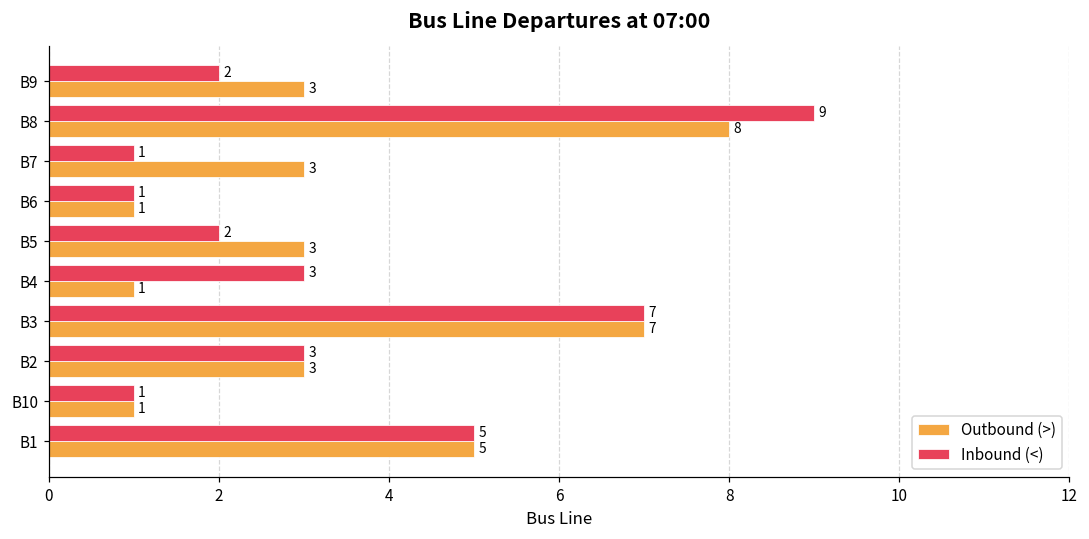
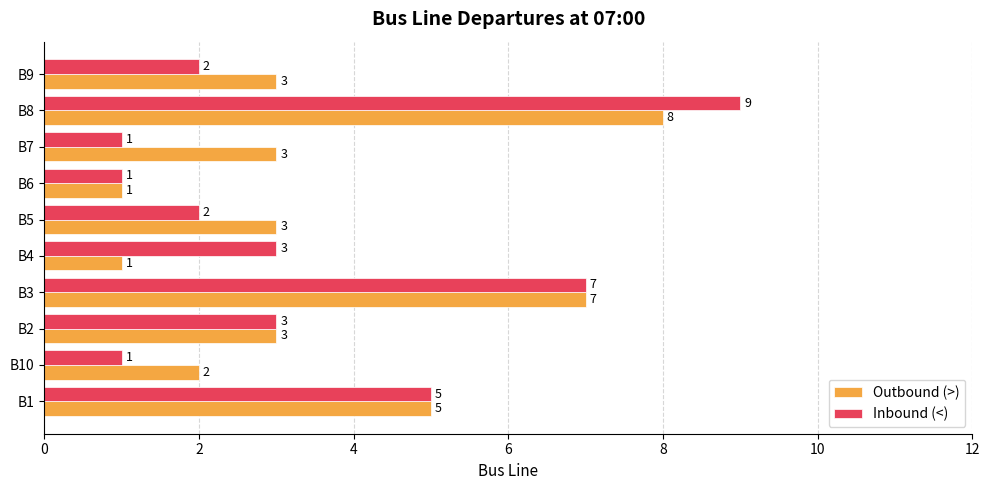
  {
    "Outbound (>)": {
      "B9": 3,
      "B8": 8,
      "B7": 3,
      "B6": 1,
      "B5": 3,
      "B4": 1,
      "B3": 7,
      "B2": 3,
-     "B10": 1,
+     "B10": 2,
      "B1": 5
    },
    "Inbound (<)": {
      "B9": 2,
      "B8": 9,
      "B7": 1,
      "B6": 1,
      "B5": 2,
      "B4": 3,
      "B3": 7,
      "B2": 3,
      "B10": 1,
      "B1": 5
    }
  }
